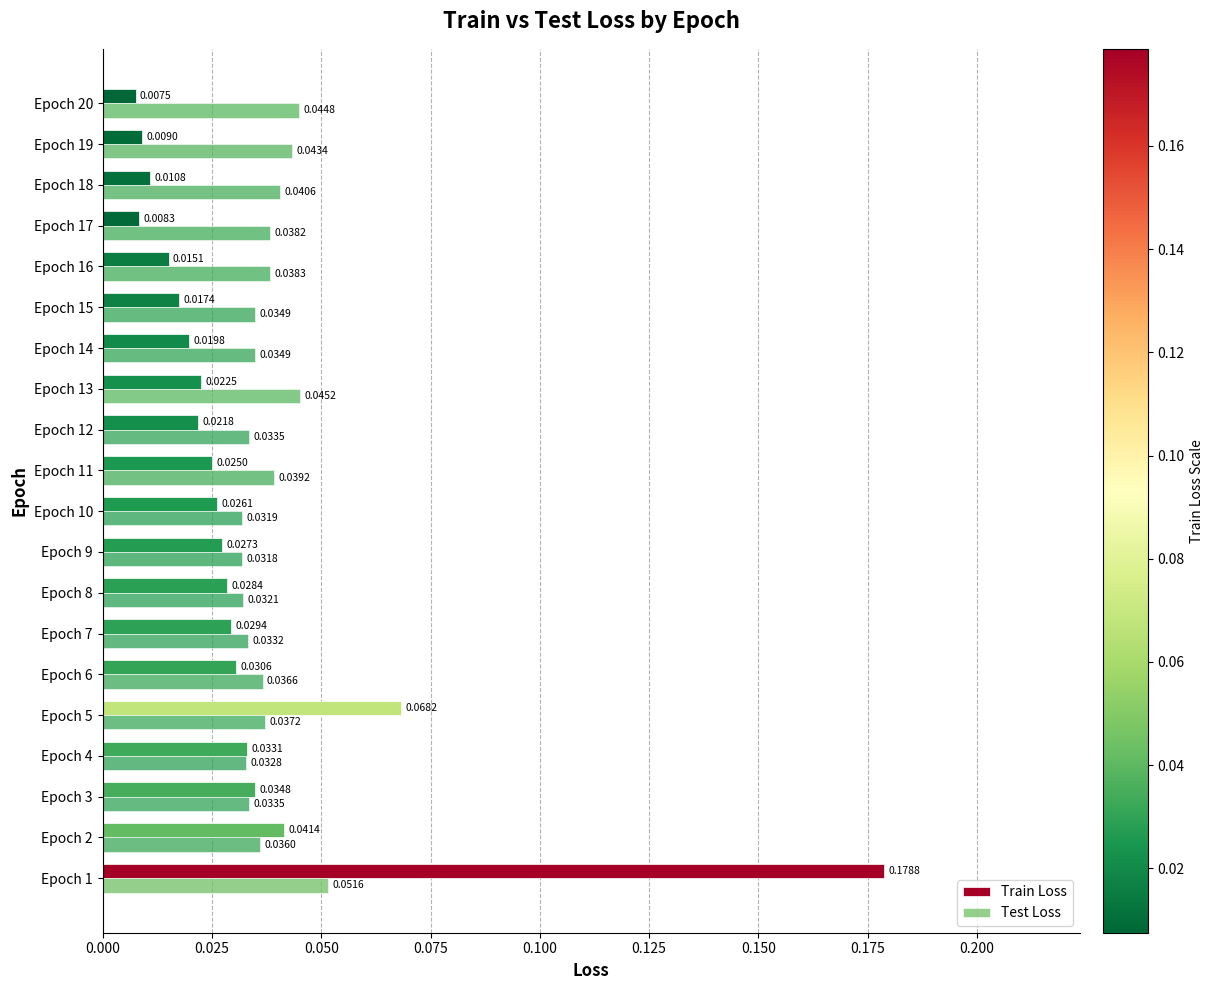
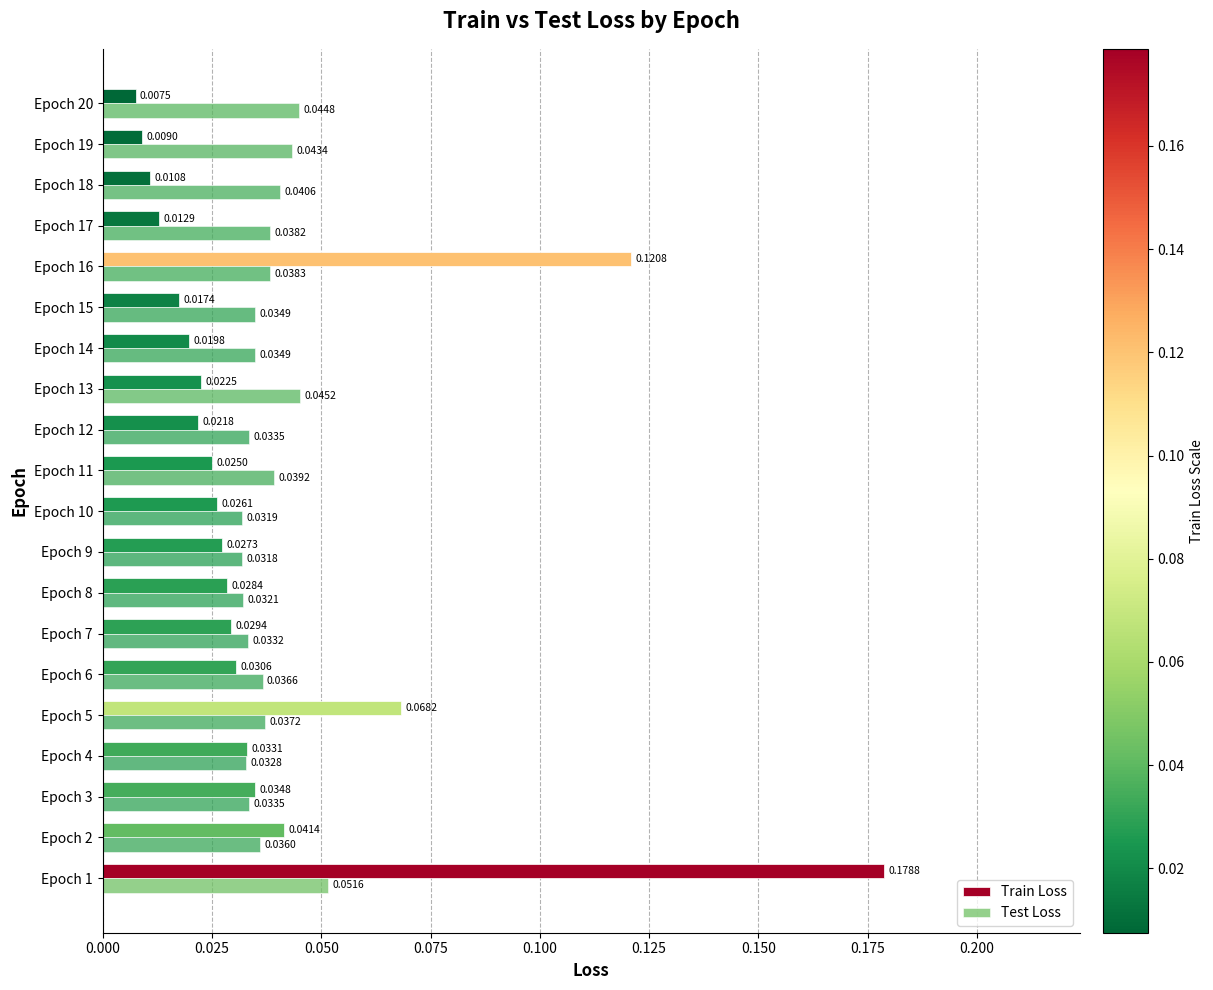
  {
    "Train Loss": {
      "Epoch 20": 0.0075,
      "Epoch 19": 0.0090,
      "Epoch 18": 0.0108,
-     "Epoch 17": 0.0083,
-     "Epoch 16": 0.0151,
+     "Epoch 17": 0.0129,
+     "Epoch 16": 0.1208,
      "Epoch 15": 0.0174,
      "Epoch 14": 0.0198,
      "Epoch 13": 0.0225,
      "Epoch 12": 0.0218,
      "Epoch 11": 0.0250,
      "Epoch 10": 0.0261,
      "Epoch 9": 0.0273,
      "Epoch 8": 0.0284,
      "Epoch 7": 0.0294,
      "Epoch 6": 0.0306,
      "Epoch 5": 0.0682,
      "Epoch 4": 0.0331,
      "Epoch 3": 0.0348,
      "Epoch 2": 0.0414,
      "Epoch 1": 0.1788
    },
    "Test Loss": {
      "Epoch 20": 0.0448,
      "Epoch 19": 0.0434,
      "Epoch 18": 0.0406,
      "Epoch 17": 0.0382,
      "Epoch 16": 0.0383,
      "Epoch 15": 0.0349,
      "Epoch 14": 0.0349,
      "Epoch 13": 0.0452,
      "Epoch 12": 0.0335,
      "Epoch 11": 0.0392,
      "Epoch 10": 0.0319,
      "Epoch 9": 0.0318,
      "Epoch 8": 0.0321,
      "Epoch 7": 0.0332,
      "Epoch 6": 0.0366,
      "Epoch 5": 0.0372,
      "Epoch 4": 0.0328,
      "Epoch 3": 0.0335,
      "Epoch 2": 0.0360,
      "Epoch 1": 0.0516
    }
  }
